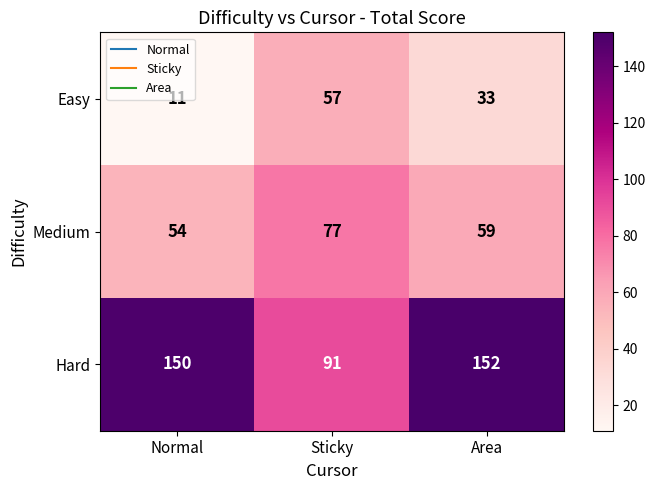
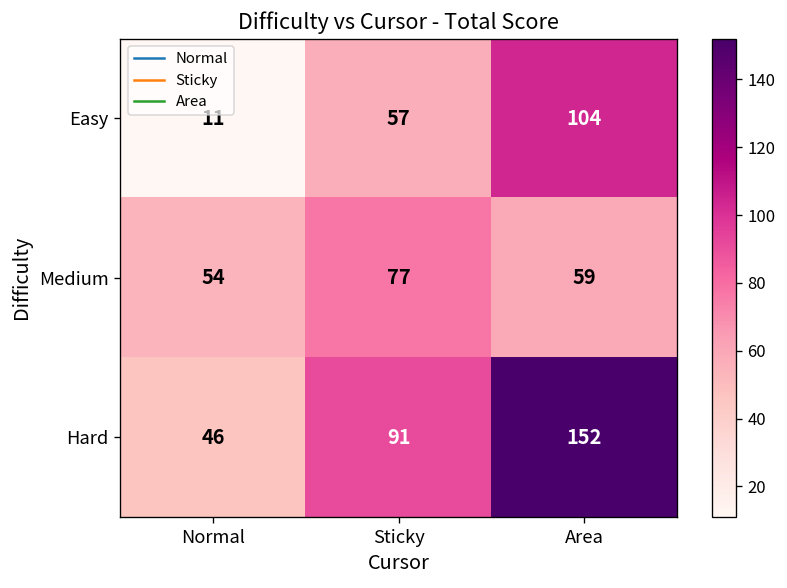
  {
    "Easy": {
      "Sticky": 57,
-     "Area": 33
+     "Area": 104
    },
    "Medium": {
      "Normal": 54,
      "Sticky": 77,
      "Area": 59
    },
    "Hard": {
-     "Normal": 150,
+     "Normal": 46,
      "Sticky": 91,
      "Area": 152
    }
  }
